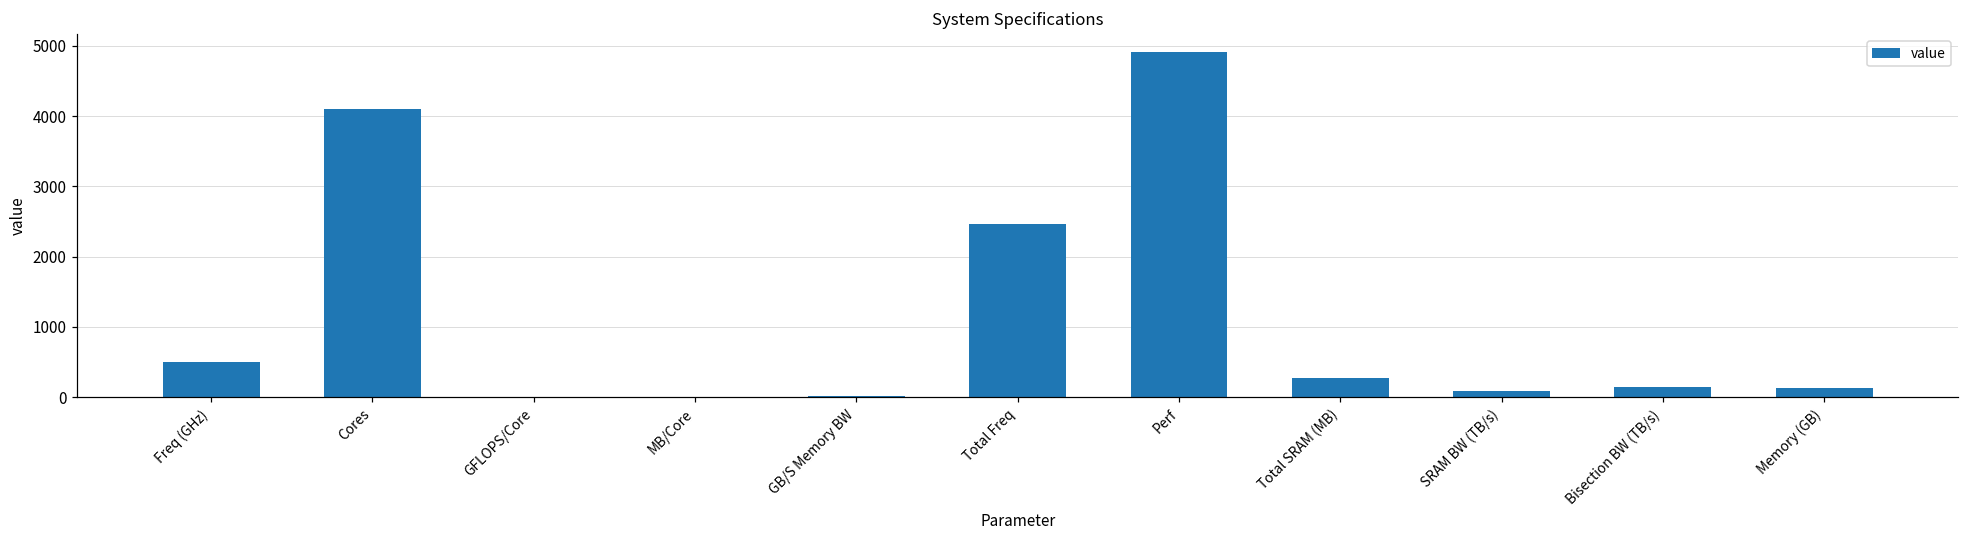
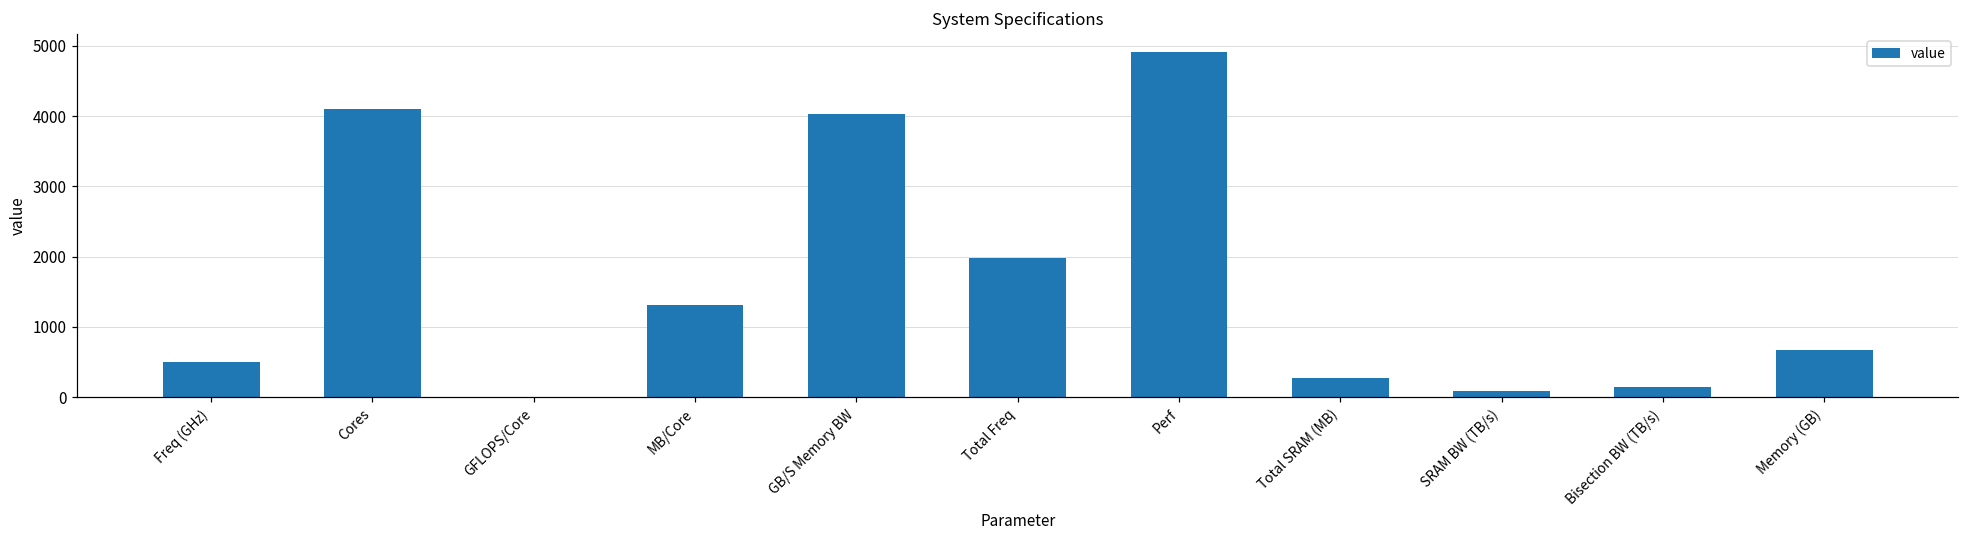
  {
    "Freq (GHz)": 500,
    "Cores": 4100,
-   "MB/Core": 0,
-   "GB/S Memory BW": 0,
-   "Total Freq": 2500,
+   "MB/Core": 1300,
+   "GB/S Memory BW": 4000,
+   "Total Freq": 2000,
    "Perf": 4900,
    "Total SRAM (MB)": 300,
    "SRAM BW (TB/s)": 100,
    "Bisection BW (TB/s)": 100,
-   "Memory (GB)": 100
+   "Memory (GB)": 700
  }
